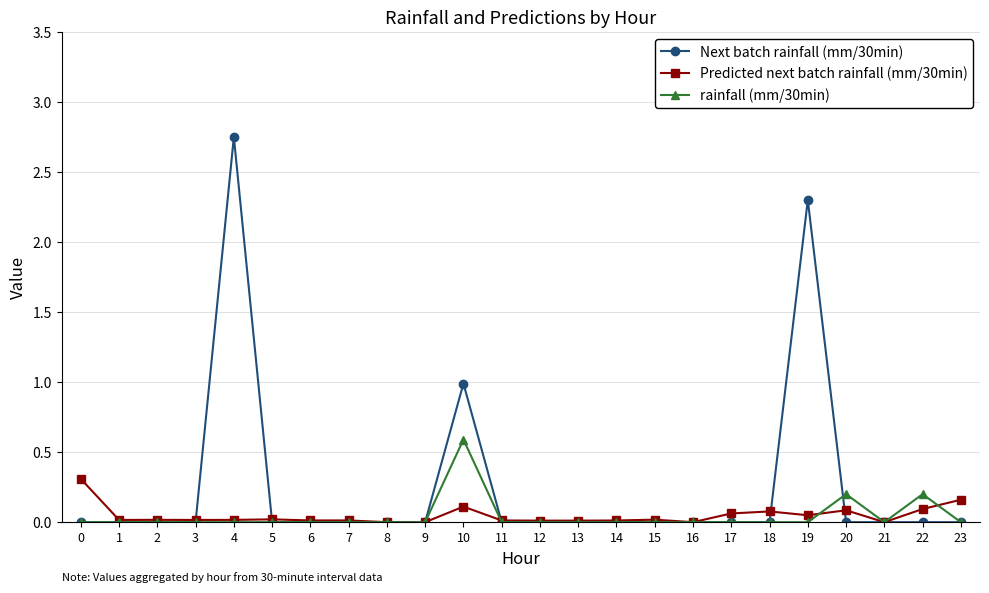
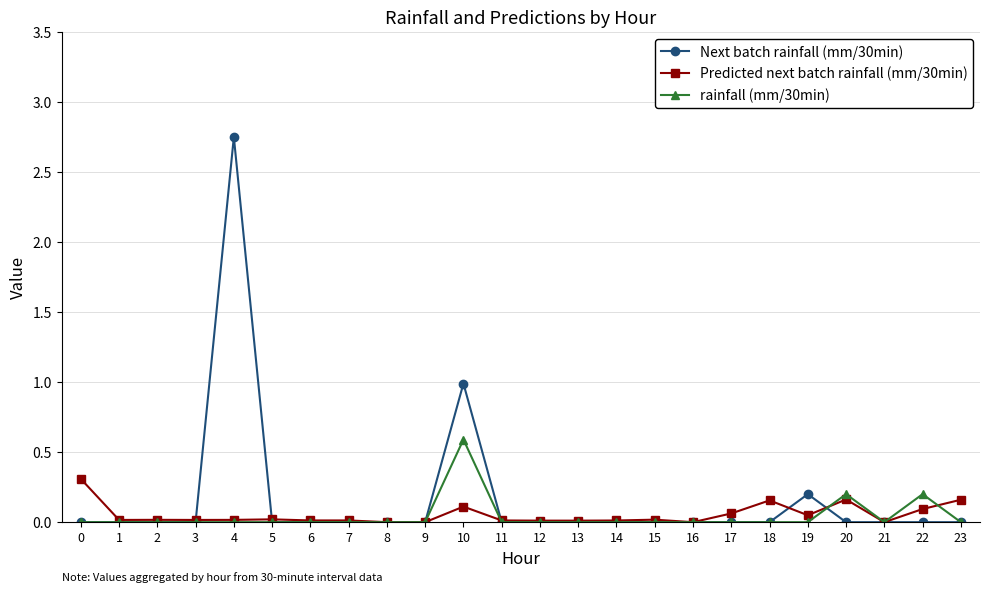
  {
    "Next batch rainfall (mm/30min)": {
      "4": 2.75,
      "10": 1.0,
-     "19": 2.3,
+     "19": 0.2,
      "20": 0.0,
      "22": 0.0
    },
    "Predicted next batch rainfall (mm/30min)": {
      "0": 0.31,
      "5": 0.02,
      "10": 0.11,
      "17": 0.06,
-     "18": 0.08,
+     "18": 0.16,
      "19": 0.05,
-     "20": 0.09,
+     "20": 0.16,
      "22": 0.09,
      "23": 0.16
    },
    "rainfall (mm/30min)": {
      "10": 0.59,
      "19": 0.00,
      "20": 0.20,
      "22": 0.20
    }
  }
